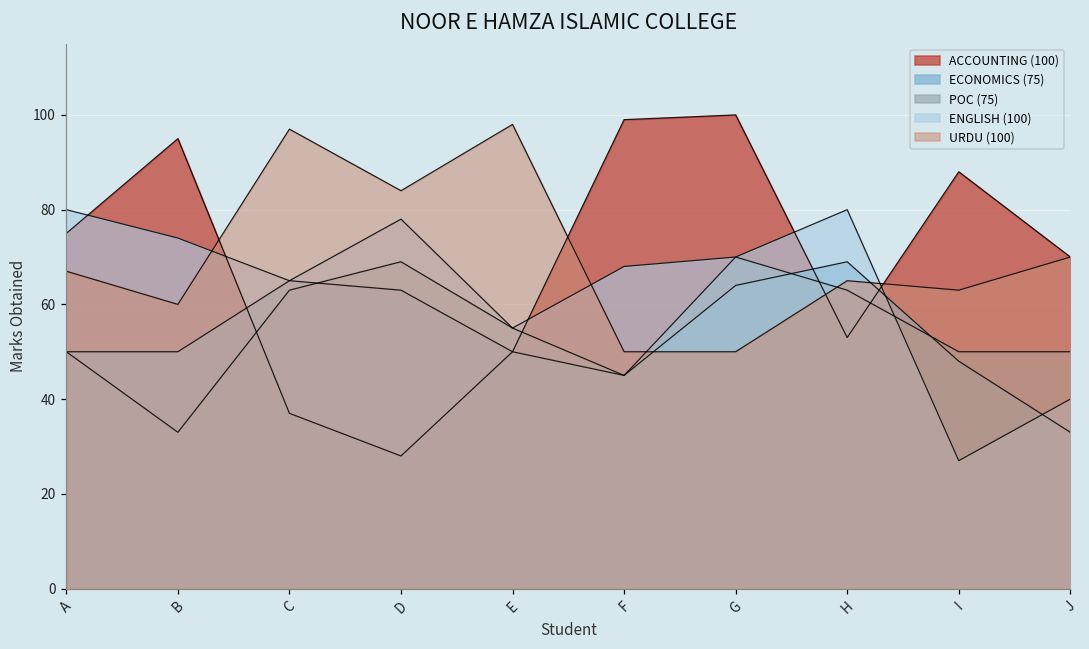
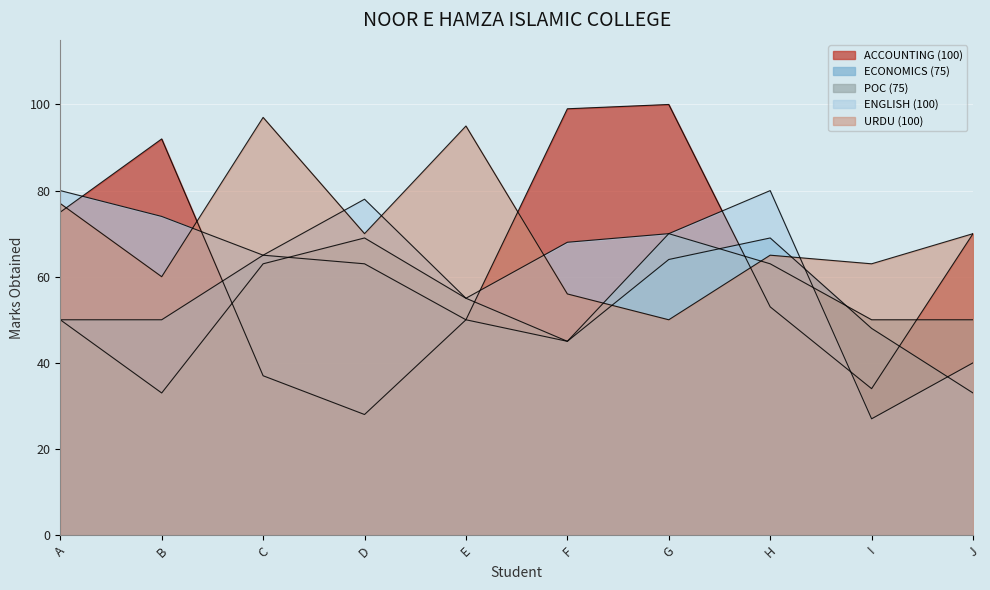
  {
    "ACCOUNTING (100)": {
      "A": 75,
-     "B": 95,
+     "B": 92,
      "C": 37,
      "D": 28,
      "F": 99,
      "G": 100,
      "H": 53,
-     "I": 88
+     "I": 34
    },
    "URDU (100)": {
-     "A": 67,
+     "A": 77,
      "B": 60,
      "C": 97,
-     "D": 84,
-     "E": 98,
-     "F": 50,
+     "D": 70,
+     "E": 95,
+     "F": 56,
      "G": 50,
      "H": 65,
      "I": 63
    }
  }
